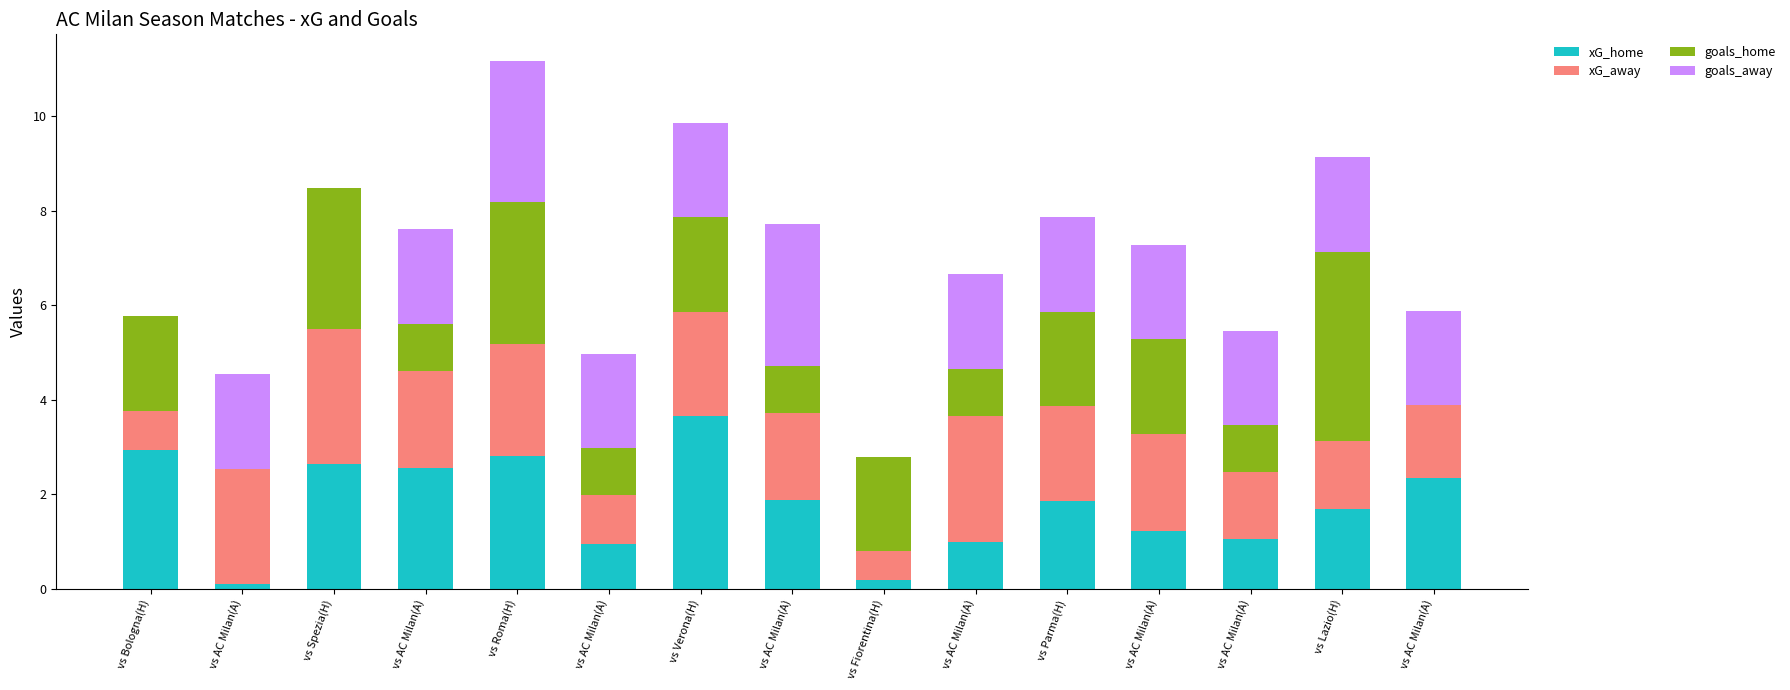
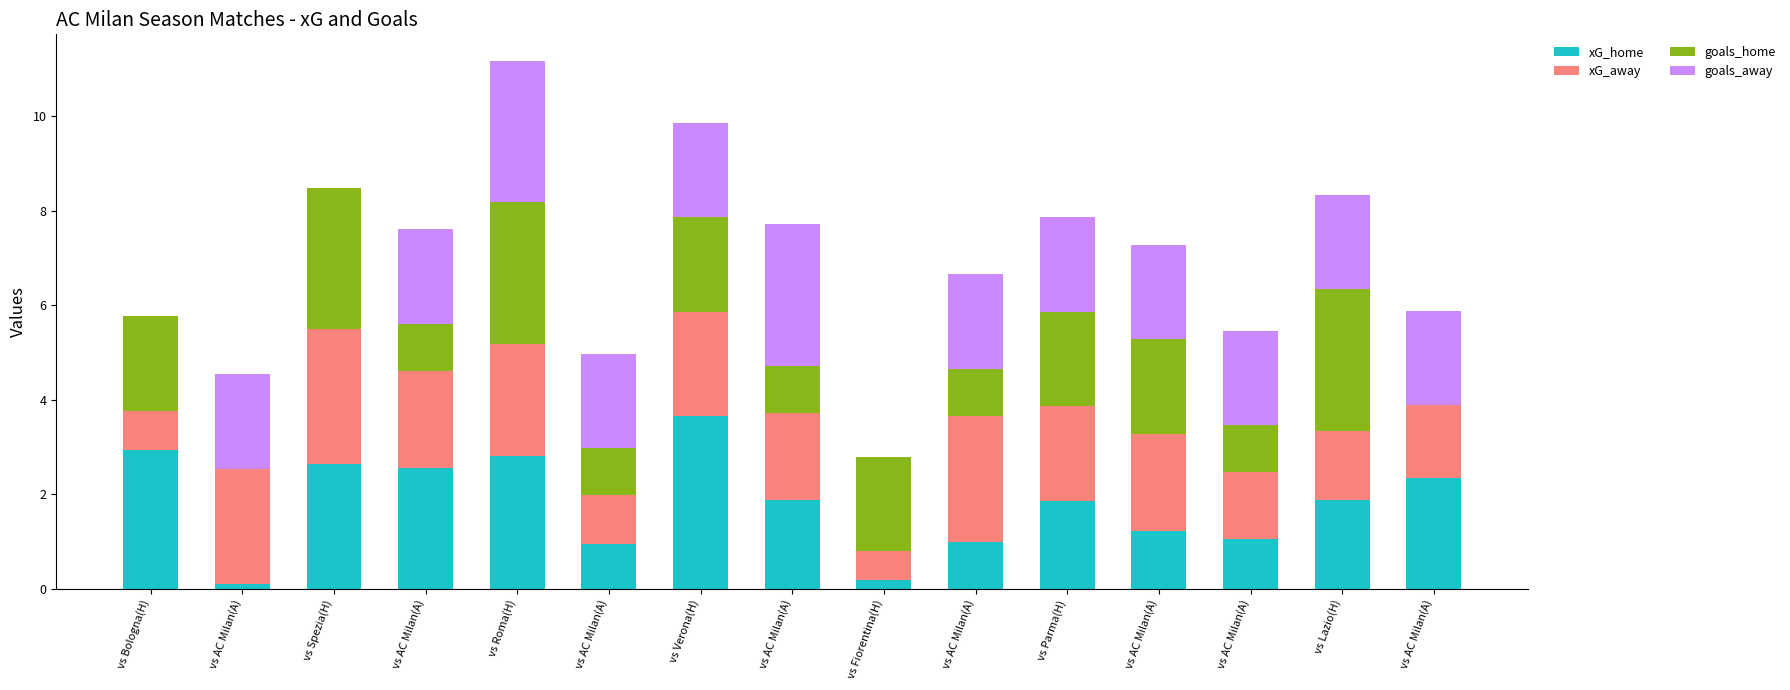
  {
    "xG_home": {
      "vs Bologna(H)": 2.9,
      "vs Spezia(H)": 2.6,
      "vs Roma(H)": 2.8,
      "vs Verona(H)": 3.7,
      "vs Fiorentina(H)": 0.2,
      "vs Parma(H)": 1.9,
-     "vs Lazio(H)": 1.7
+     "vs Lazio(H)": 1.9
    },
    "xG_away": {
      "vs Bologna(H)": 0.8,
      "vs Spezia(H)": 2.8,
      "vs Roma(H)": 2.4,
      "vs Verona(H)": 2.2,
      "vs Fiorentina(H)": 0.6,
      "vs Parma(H)": 2.0,
      "vs Lazio(H)": 1.5
    },
    "goals_home": {
      "vs Bologna(H)": 2,
      "vs Spezia(H)": 3,
      "vs Roma(H)": 3,
      "vs Verona(H)": 2,
      "vs Fiorentina(H)": 2,
      "vs Parma(H)": 2,
-     "vs Lazio(H)": 4
+     "vs Lazio(H)": 3
    },
    "goals_away": {
      "vs Bologna(H)": 0.0,
      "vs Spezia(H)": 0.0,
      "vs Roma(H)": 3.0,
      "vs Verona(H)": 2.0,
      "vs Fiorentina(H)": 0.0,
      "vs Parma(H)": 2.0,
      "vs Lazio(H)": 2.0
    }
  }
